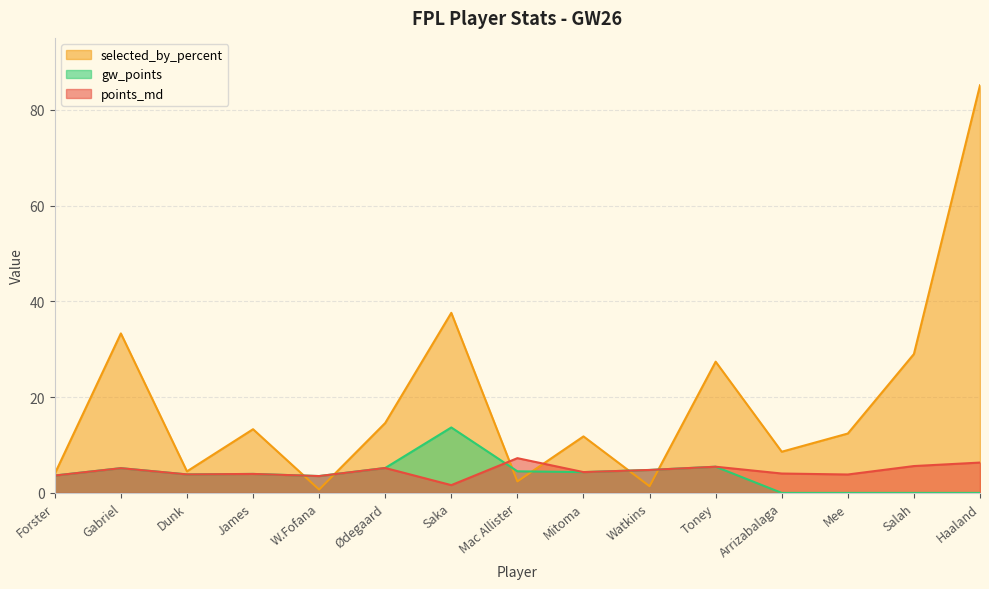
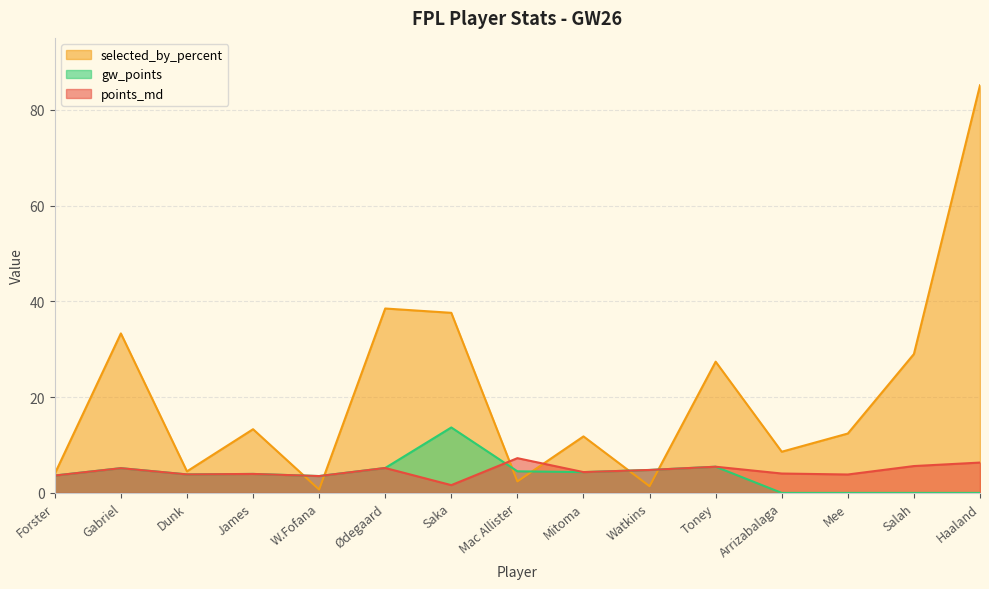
  {
    "selected_by_percent": {
      "Gabriel": 33,
      "Dunk": 5,
      "James": 13,
      "W.Fofana": 1,
-     "Ødegaard": 15,
+     "Ødegaard": 39,
      "Saka": 38,
      "Mac Allister": 2,
      "Mitoma": 12,
      "Watkins": 1,
      "Toney": 27,
      "Arrizabalaga": 9,
      "Mee": 12,
      "Salah": 29,
      "Haaland": 85
    },
    "gw_points": {
      "Saka": 14,
      "Mac Allister": 5,
      "Arrizabalaga": 0,
      "Mee": 0,
      "Salah": 0,
      "Haaland": 0
    },
    "points_md": {
      "Saka": 2,
      "Mac Allister": 7,
      "Arrizabalaga": 4,
      "Mee": 4,
      "Salah": 6,
      "Haaland": 6
    }
  }
